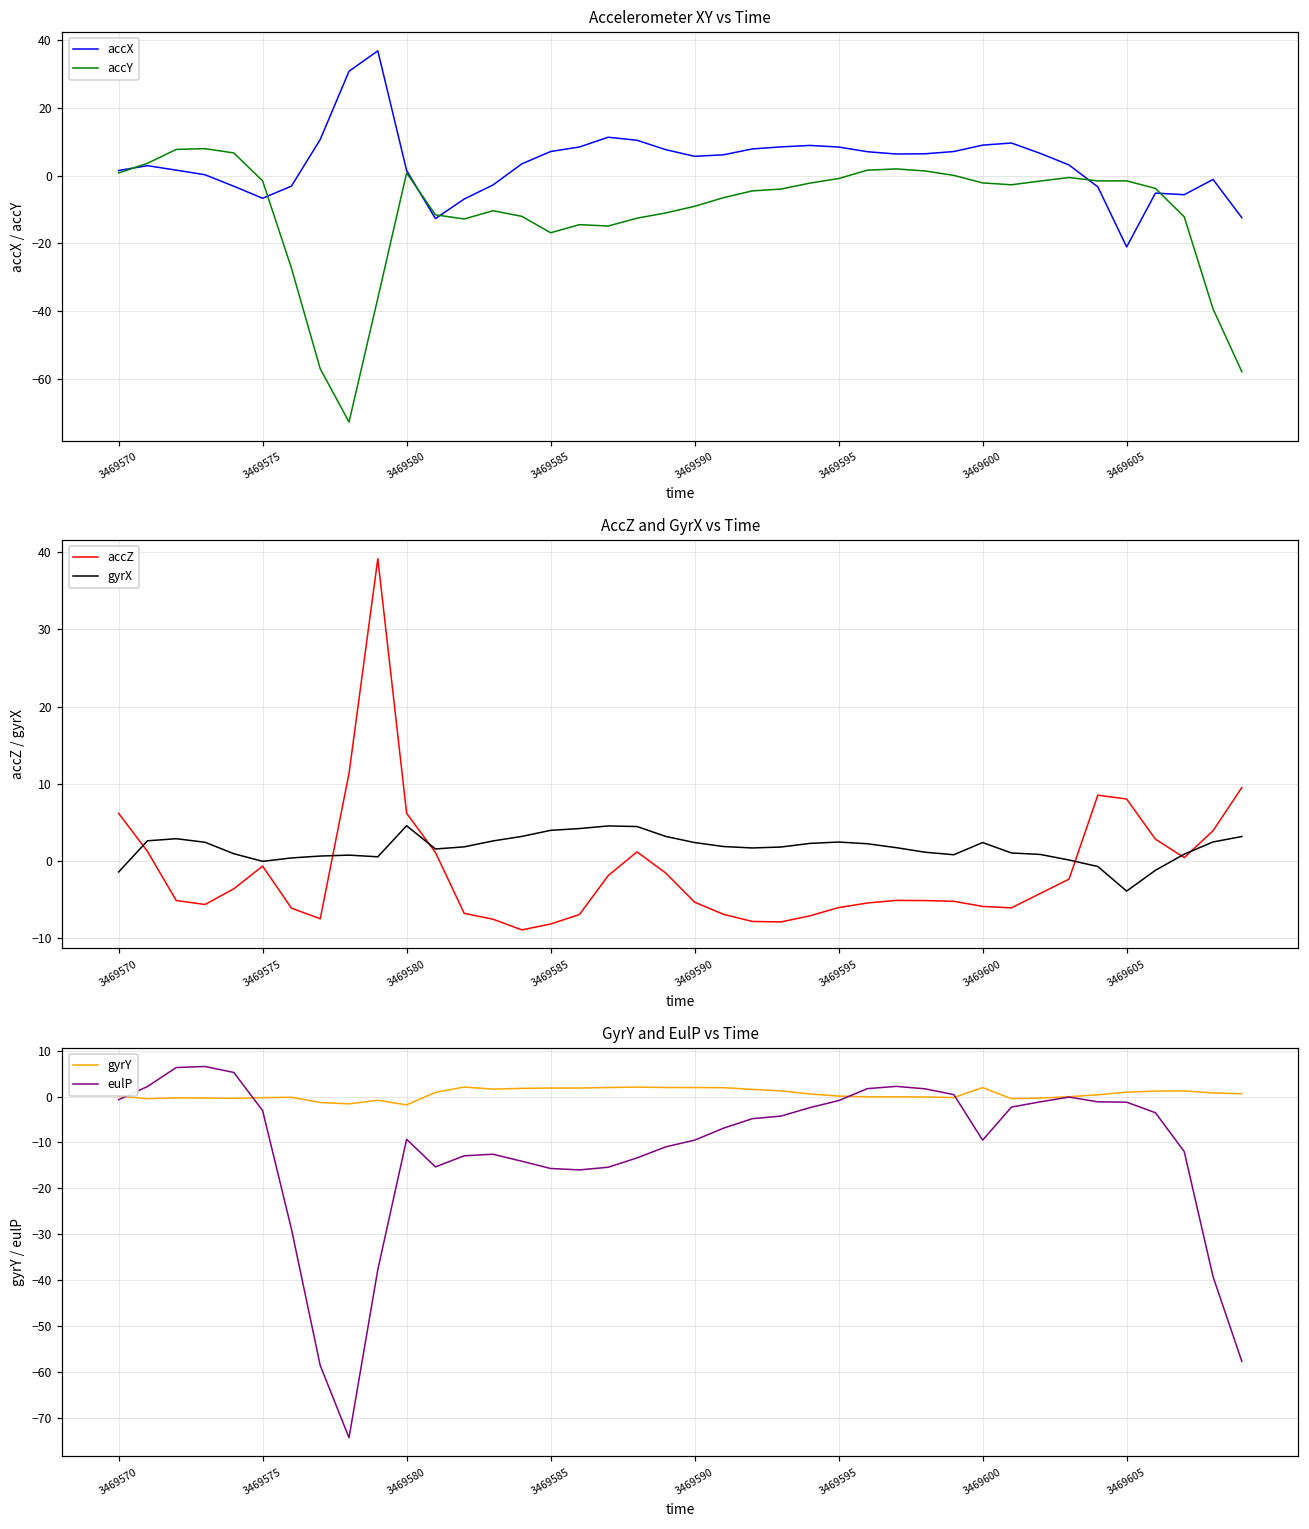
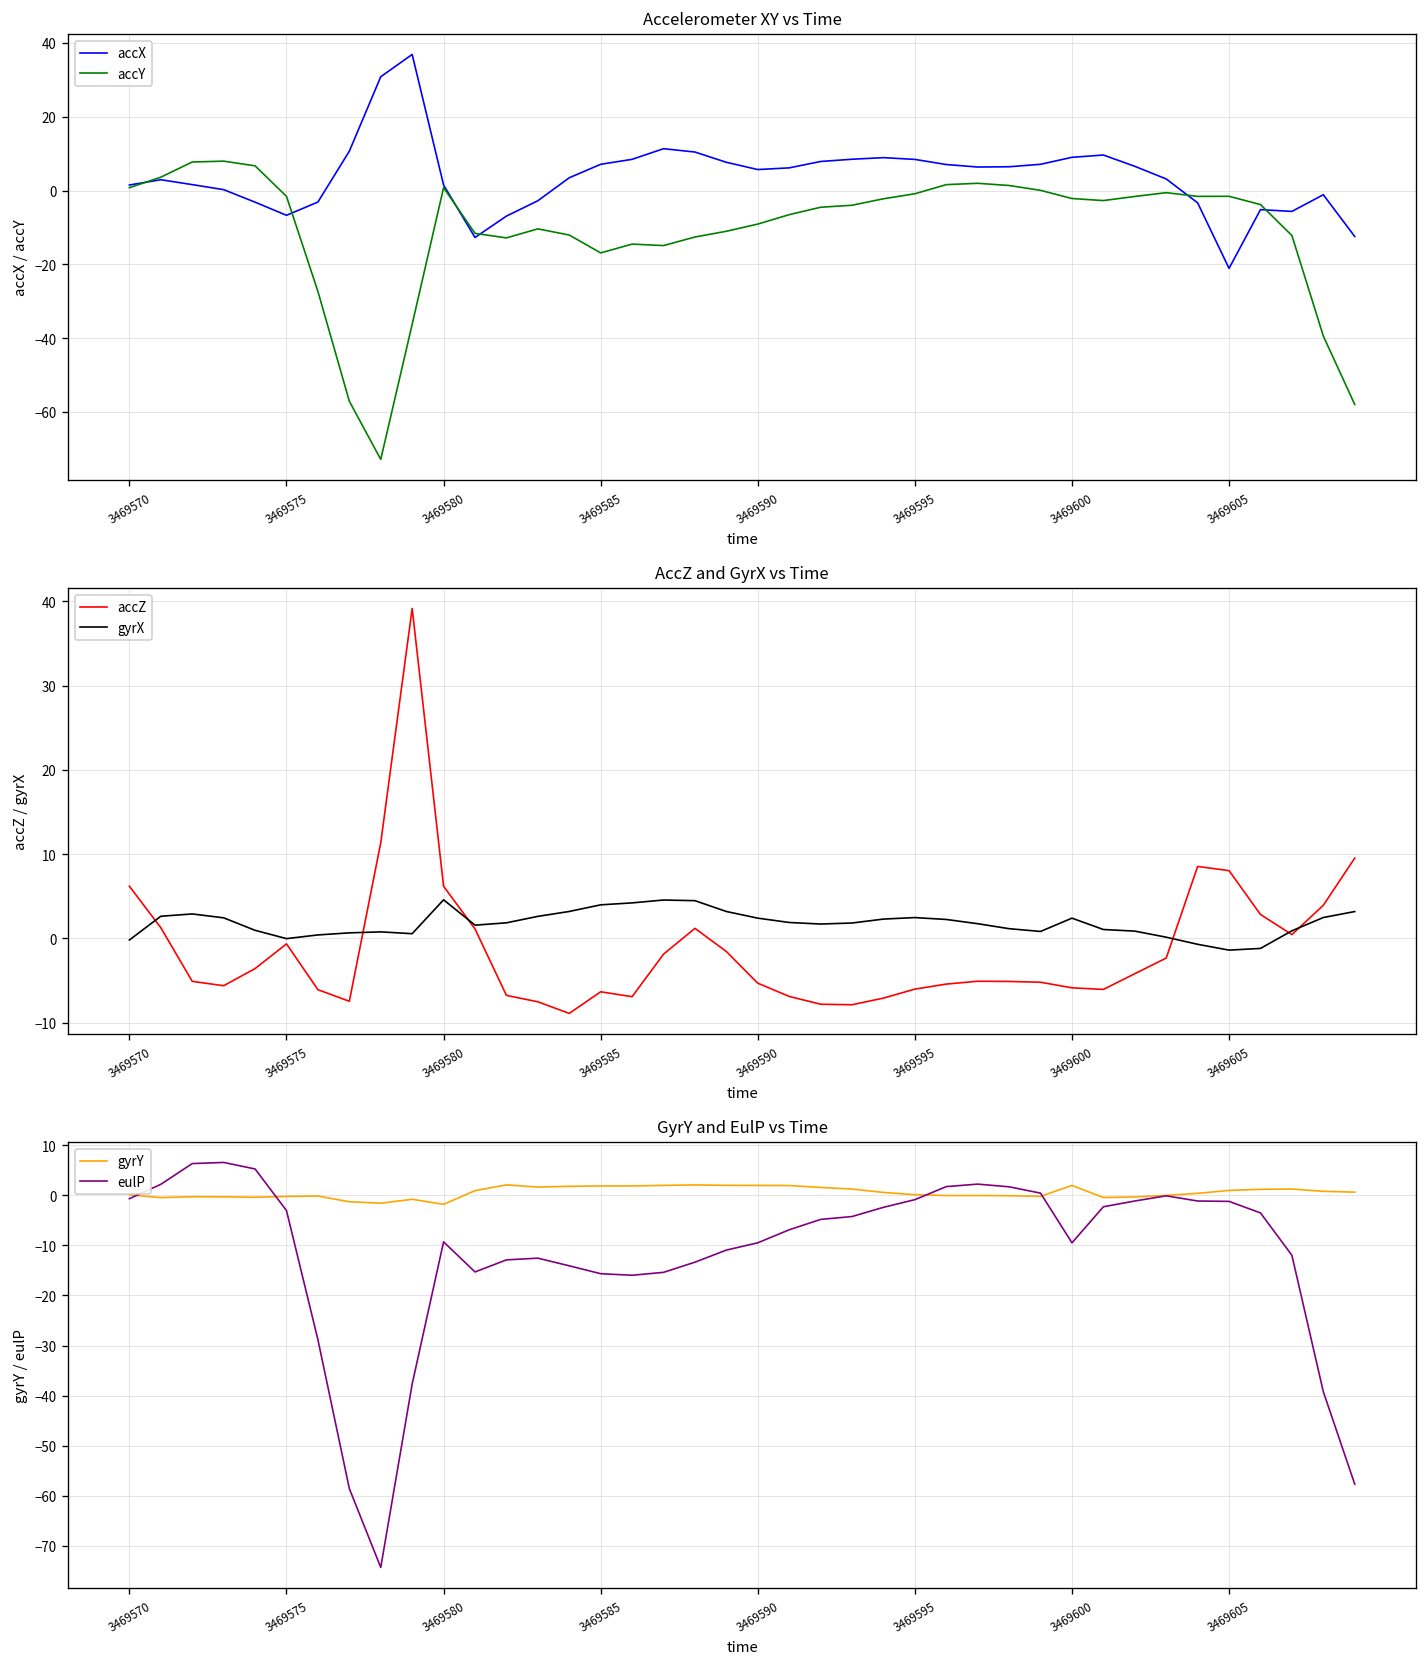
  {
    "Accelerometer XY vs Time": {
      "accX": {
        "3469575": -7,
        "3469585": 7,
        "3469590": 6,
        "3469595": 8,
        "3469600": 9,
        "3469605": -21
      },
      "accY": {
        "3469575": -2,
        "3469585": -17,
        "3469590": -9,
        "3469595": -1,
        "3469600": -2,
        "3469605": -2
      }
    },
    "AccZ and GyrX vs Time": {
      "accZ": {
        "3469570": 6,
        "3469575": -1,
        "3469580": 6,
-       "3469585": -8,
+       "3469585": -6,
        "3469590": -5,
        "3469595": -6,
        "3469600": -6,
        "3469605": 8
      },
      "gyrX": {
-       "3469570": -1,
+       "3469570": 0,
        "3469575": 0,
        "3469580": 5,
        "3469585": 4,
        "3469590": 2,
        "3469595": 2,
        "3469600": 2,
-       "3469605": -4
+       "3469605": -1
      }
    },
    "GyrY and EulP vs Time": {
      "gyrY": {
        "3469570": 0,
        "3469575": 0,
        "3469580": -2,
        "3469585": 2,
        "3469590": 2,
        "3469595": 0,
        "3469600": 2,
        "3469605": 1
      },
      "eulP": {
        "3469570": -1,
        "3469575": -3,
        "3469580": -9,
        "3469585": -16,
        "3469590": -9,
        "3469595": -1,
        "3469600": -9,
        "3469605": -1
      }
    }
  }
